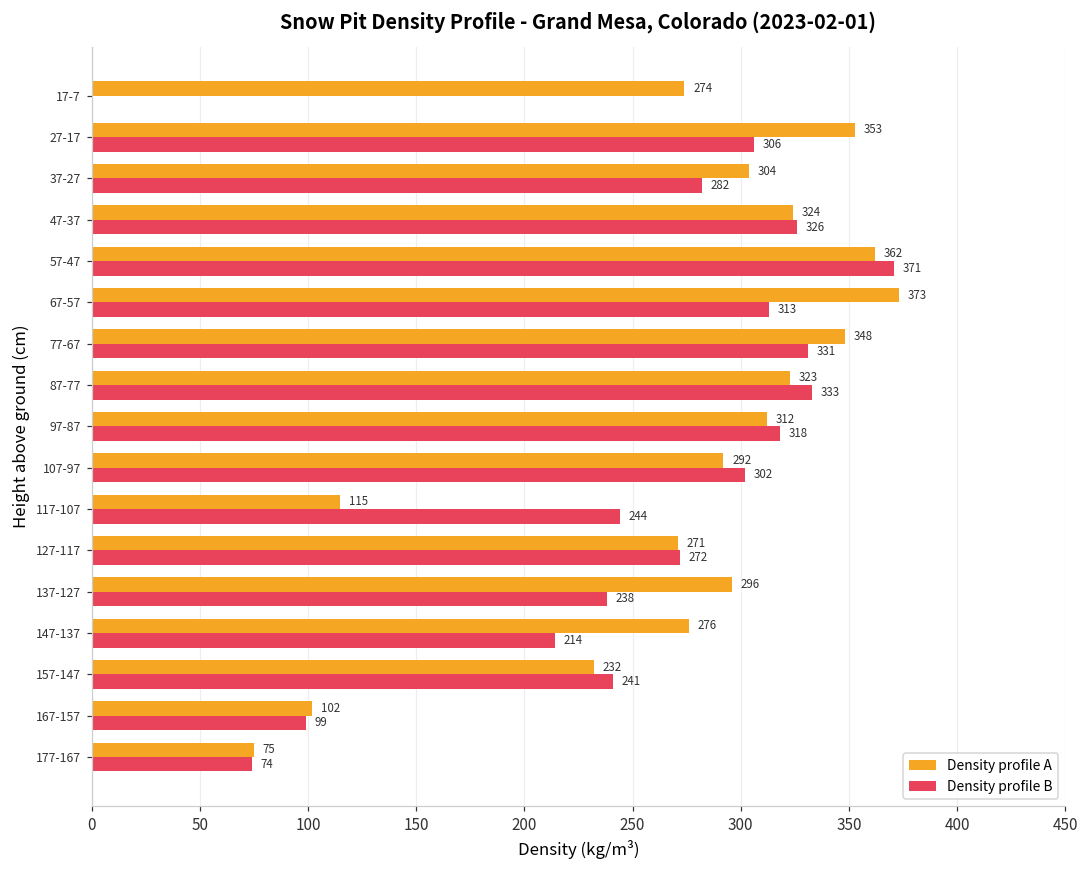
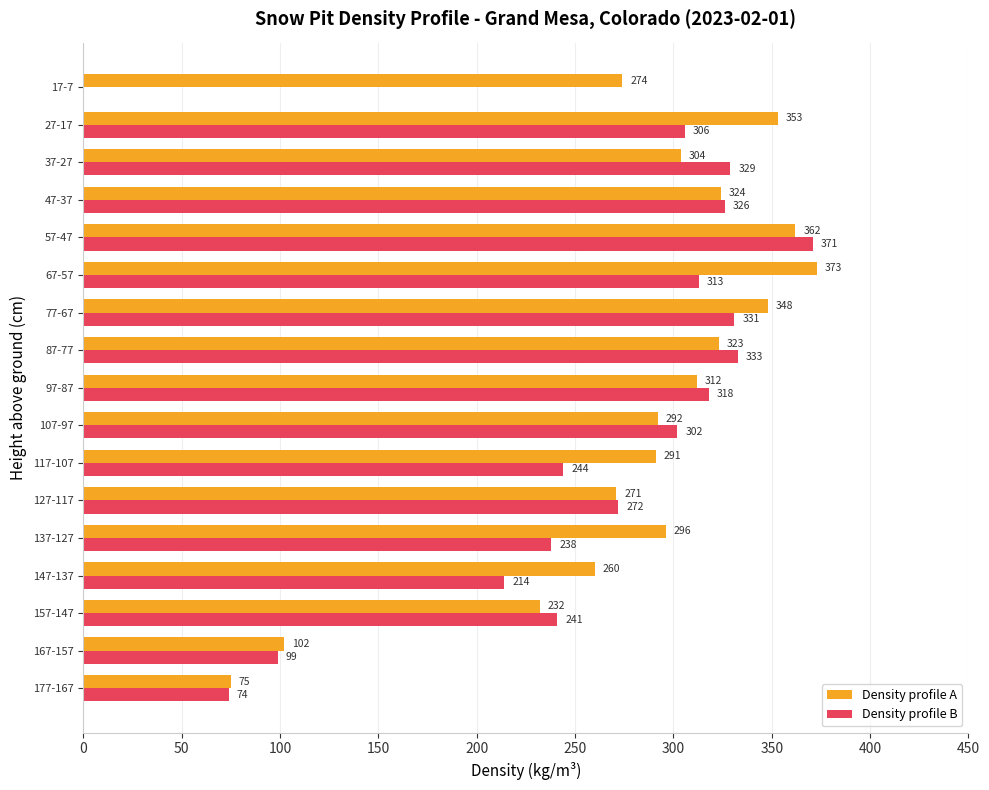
  {
    "Density profile A": {
      "17-7": 274,
      "27-17": 353,
      "37-27": 304,
      "47-37": 324,
      "57-47": 362,
      "67-57": 373,
      "77-67": 348,
      "87-77": 323,
      "97-87": 312,
      "107-97": 292,
-     "117-107": 115,
+     "117-107": 291,
      "127-117": 271,
      "137-127": 296,
-     "147-137": 276,
+     "147-137": 260,
      "157-147": 232,
      "167-157": 102,
      "177-167": 75
    },
    "Density profile B": {
      "27-17": 306,
-     "37-27": 282,
+     "37-27": 329,
      "47-37": 326,
      "57-47": 371,
      "67-57": 313,
      "77-67": 331,
      "87-77": 333,
      "97-87": 318,
      "107-97": 302,
      "117-107": 244,
      "127-117": 272,
      "137-127": 238,
      "147-137": 214,
      "157-147": 241,
      "167-157": 99,
      "177-167": 74
    }
  }
